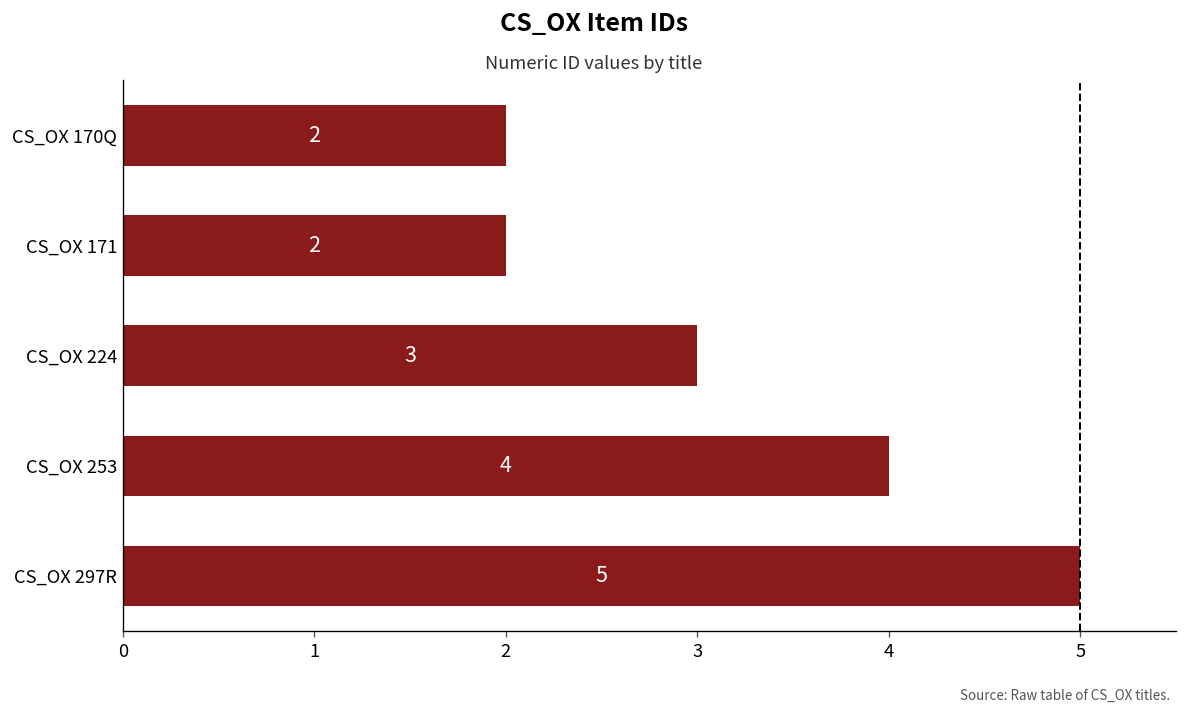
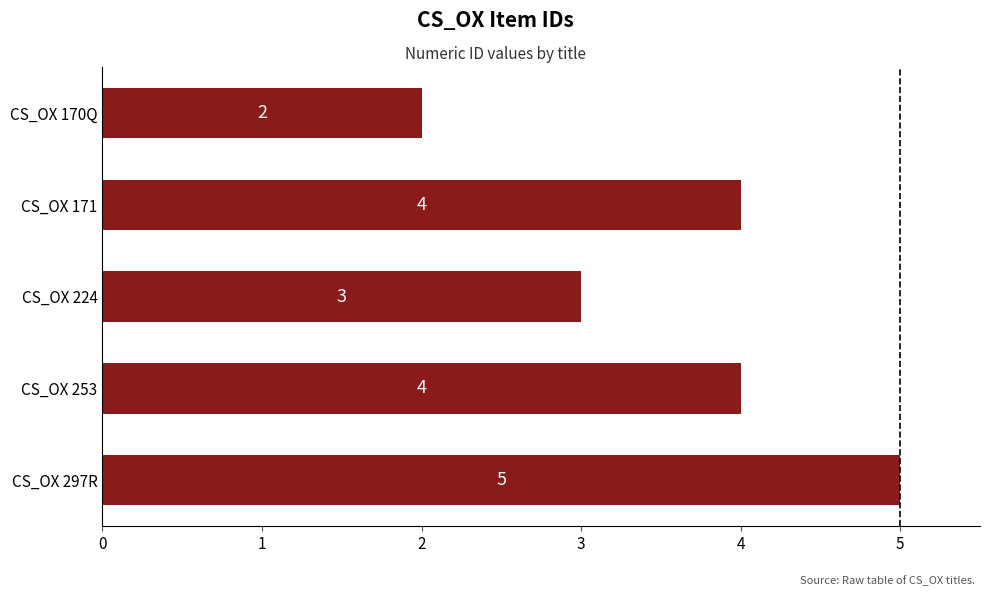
  {
    "CS_OX 170Q": 2,
-   "CS_OX 171": 2,
+   "CS_OX 171": 4,
    "CS_OX 224": 3,
    "CS_OX 253": 4,
    "CS_OX 297R": 5
  }
